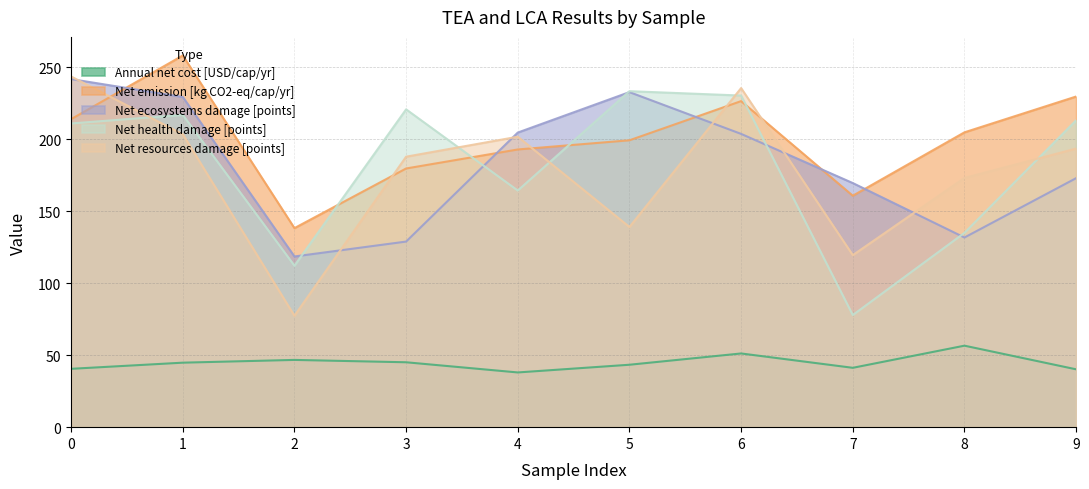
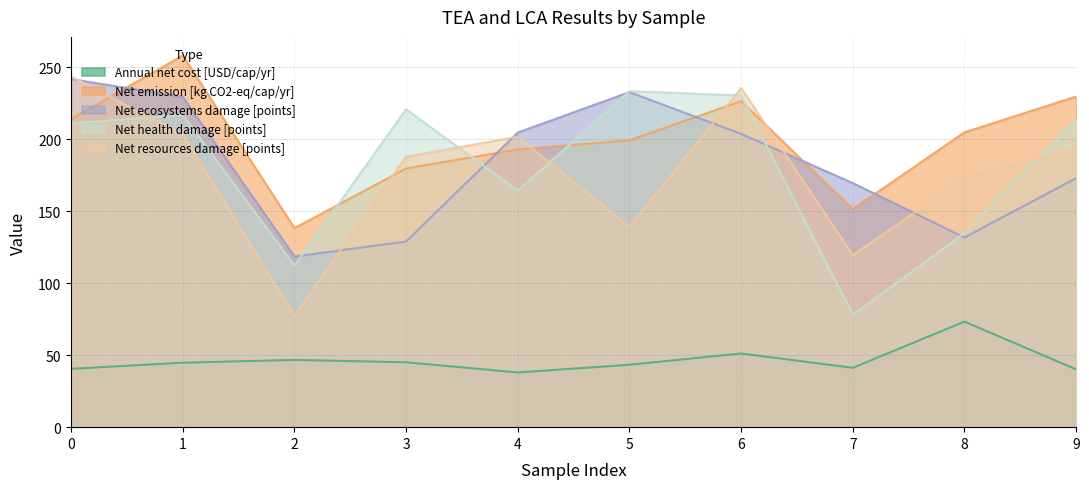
  {
    "Annual net cost [USD/cap/yr]": {
      "0": 41,
      "1": 45,
      "2": 47,
      "3": 45,
      "4": 38,
      "5": 43,
      "6": 51,
      "7": 41,
-     "8": 57,
+     "8": 73,
      "9": 40
    },
    "Net emission [kg CO2-eq/cap/yr]": {
      "0": 214,
      "1": 258,
      "2": 138,
      "3": 180,
      "4": 193,
      "5": 199,
      "6": 227,
-     "7": 161,
+     "7": 151,
      "8": 205,
      "9": 230
    },
    "Net ecosystems damage [points]": {
      "0": 242,
      "1": 229,
      "2": 119,
      "3": 129,
      "4": 205,
      "6": 204,
      "7": 170,
      "8": 132,
      "9": 173
    }
  }
